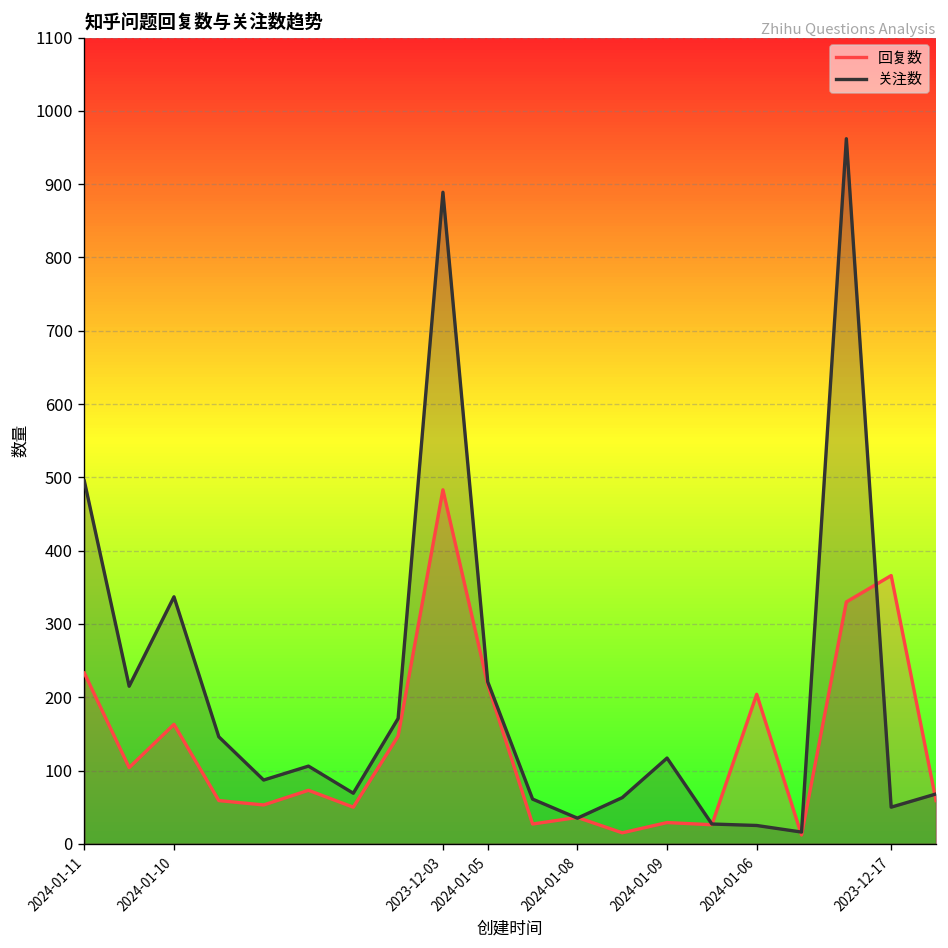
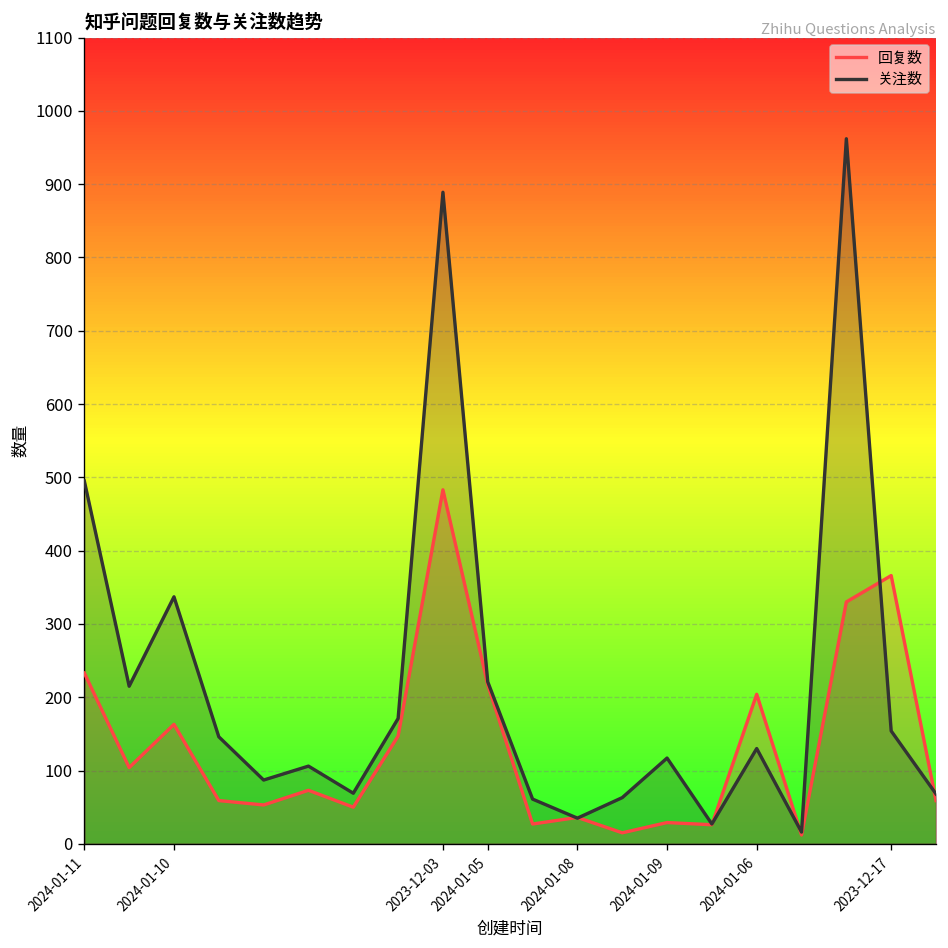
  {
    "回复数": {
      "2023-12-03": 480,
      "2024-01-06": 200,
      "2023-12-17": 370
    },
    "关注数": {
      "2023-12-03": 890,
-     "2024-01-06": 30,
-     "2023-12-17": 50
+     "2024-01-06": 130,
+     "2023-12-17": 150
    }
  }
